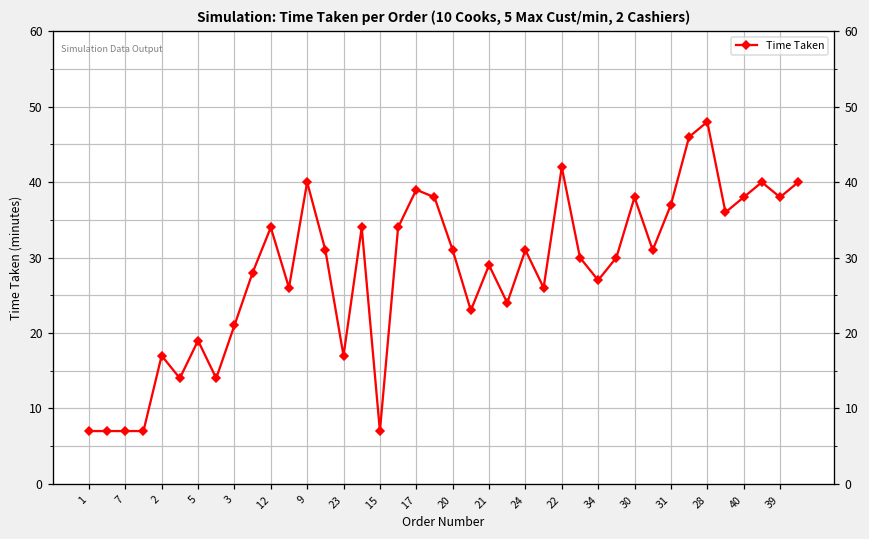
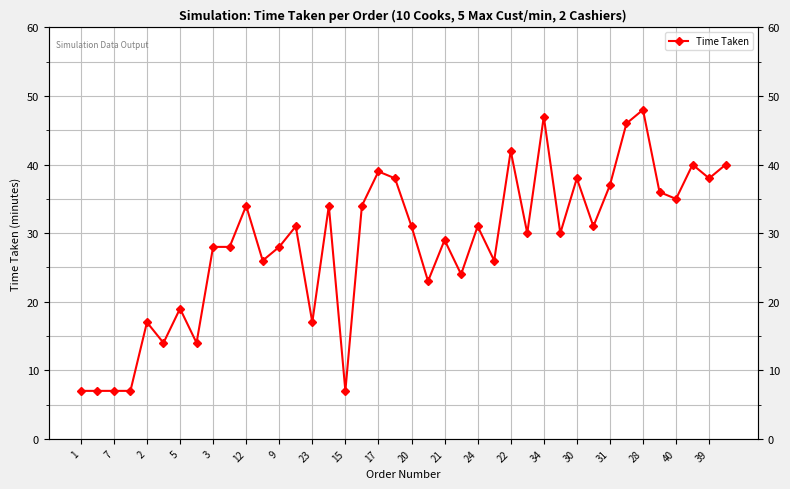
  {
    "1": 7,
    "7": 7,
    "2": 17,
    "5": 19,
-   "3": 21,
+   "3": 28,
    "12": 34,
-   "9": 40,
+   "9": 28,
    "23": 17,
    "15": 7,
    "17": 39,
    "20": 31,
    "21": 29,
    "24": 31,
    "22": 42,
-   "34": 27,
+   "34": 47,
    "30": 38,
    "31": 37,
    "28": 48,
-   "40": 38,
+   "40": 35,
    "39": 38
  }
